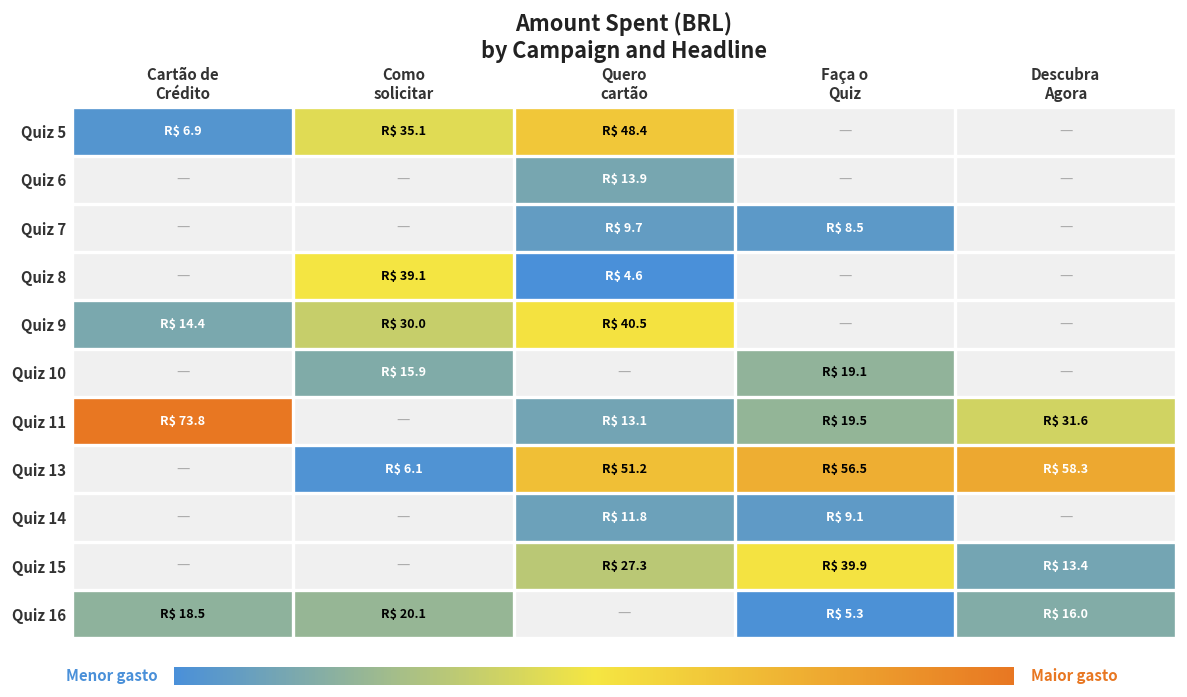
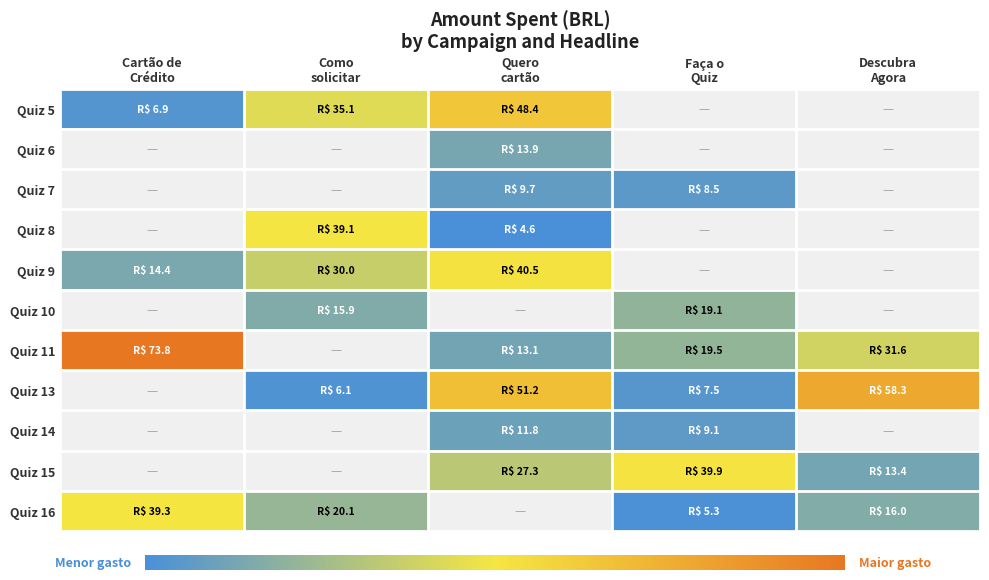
  {
    "Quiz 5": {
      "Cartão de Crédito": 6.9,
      "Como solicitar": 35.1,
      "Quero cartão": 48.4
    },
    "Quiz 6": {
      "Quero cartão": 13.9
    },
    "Quiz 7": {
      "Quero cartão": 9.7,
      "Faça o Quiz": 8.5
    },
    "Quiz 8": {
      "Como solicitar": 39.1,
      "Quero cartão": 4.6
    },
    "Quiz 9": {
      "Cartão de Crédito": 14.4,
      "Como solicitar": 30.0,
      "Quero cartão": 40.5
    },
    "Quiz 10": {
      "Como solicitar": 15.9,
      "Faça o Quiz": 19.1
    },
    "Quiz 11": {
      "Cartão de Crédito": 73.8,
      "Quero cartão": 13.1,
      "Faça o Quiz": 19.5,
      "Descubra Agora": 31.6
    },
    "Quiz 13": {
      "Como solicitar": 6.1,
      "Quero cartão": 51.2,
-     "Faça o Quiz": 56.5,
+     "Faça o Quiz": 7.5,
      "Descubra Agora": 58.3
    },
    "Quiz 14": {
      "Quero cartão": 11.8,
      "Faça o Quiz": 9.1
    },
    "Quiz 15": {
      "Quero cartão": 27.3,
      "Faça o Quiz": 39.9,
      "Descubra Agora": 13.4
    },
    "Quiz 16": {
-     "Cartão de Crédito": 18.5,
+     "Cartão de Crédito": 39.3,
      "Como solicitar": 20.1,
      "Faça o Quiz": 5.3,
      "Descubra Agora": 16.0
    }
  }
